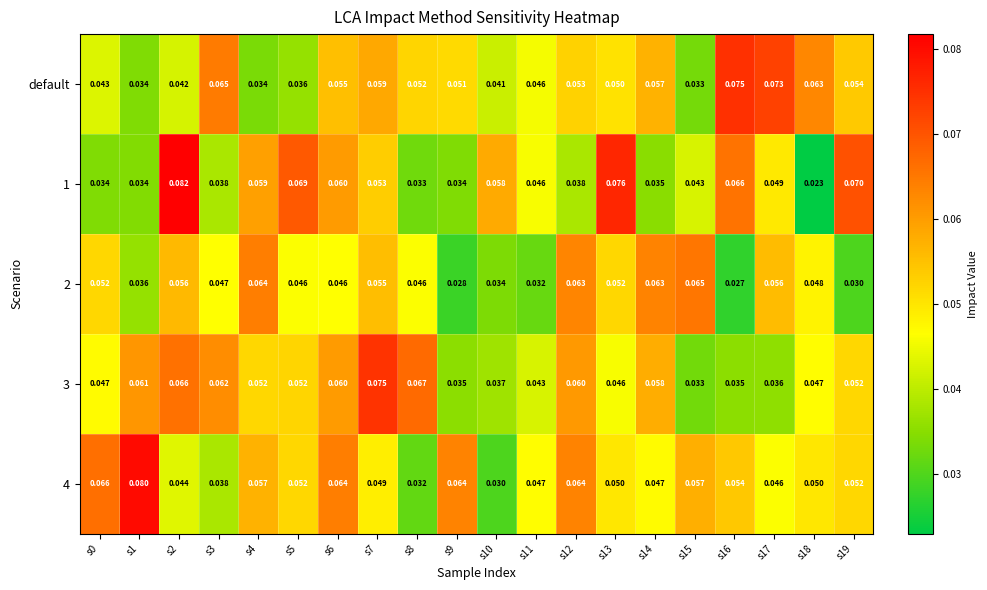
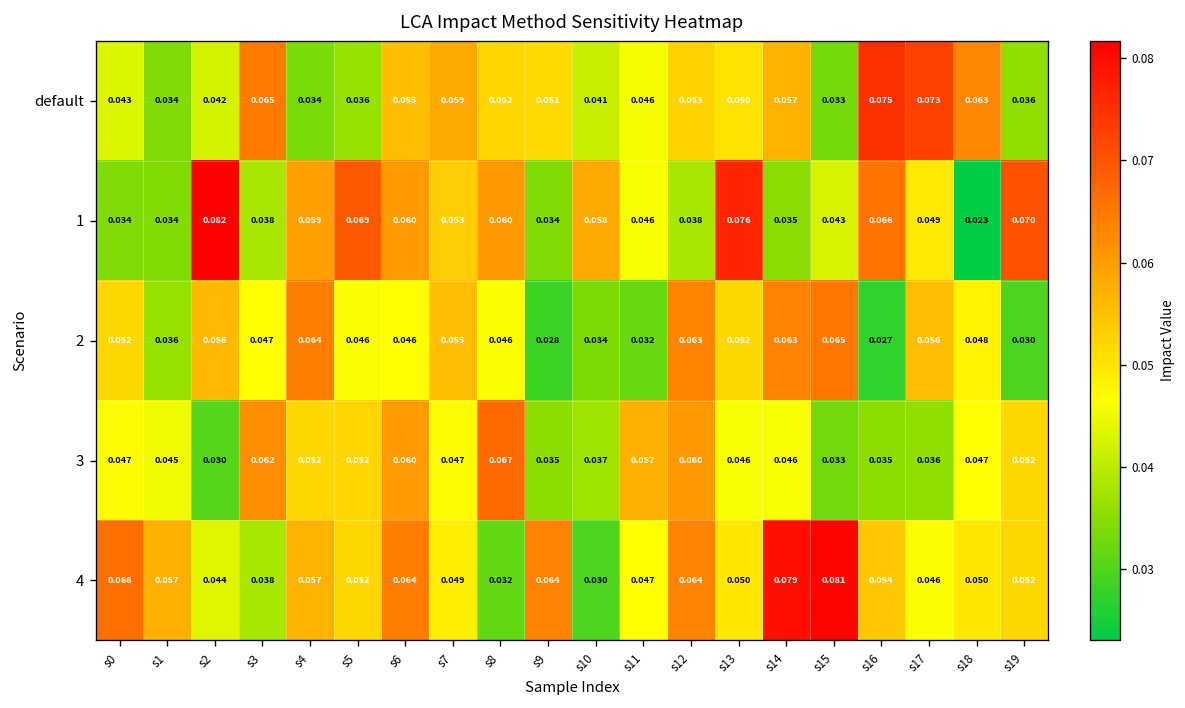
  {
    "default": {
      "s0": 0.043,
      "s1": 0.034,
      "s2": 0.042,
      "s3": 0.065,
      "s4": 0.034,
      "s5": 0.036,
      "s6": 0.055,
      "s7": 0.059,
      "s8": 0.052,
      "s9": 0.051,
      "s10": 0.041,
      "s11": 0.046,
      "s12": 0.053,
      "s13": 0.050,
      "s14": 0.057,
      "s15": 0.033,
      "s16": 0.075,
      "s17": 0.073,
      "s18": 0.063,
-     "s19": 0.054
+     "s19": 0.036
    },
    "1": {
      "s0": 0.034,
      "s1": 0.034,
      "s2": 0.082,
      "s3": 0.038,
      "s4": 0.059,
      "s5": 0.069,
      "s6": 0.060,
      "s7": 0.053,
-     "s8": 0.033,
+     "s8": 0.060,
      "s9": 0.034,
      "s10": 0.058,
      "s11": 0.046,
      "s12": 0.038,
      "s13": 0.076,
      "s14": 0.035,
      "s15": 0.043,
      "s16": 0.066,
      "s17": 0.049,
      "s18": 0.023,
      "s19": 0.070
    },
    "2": {
      "s0": 0.052,
      "s1": 0.036,
      "s2": 0.056,
      "s3": 0.047,
      "s4": 0.064,
      "s5": 0.046,
      "s6": 0.046,
      "s7": 0.055,
      "s8": 0.046,
      "s9": 0.028,
      "s10": 0.034,
      "s11": 0.032,
      "s12": 0.063,
      "s13": 0.052,
      "s14": 0.063,
      "s15": 0.065,
      "s16": 0.027,
      "s17": 0.056,
      "s18": 0.048,
      "s19": 0.030
    },
    "3": {
      "s0": 0.047,
-     "s1": 0.061,
-     "s2": 0.066,
+     "s1": 0.045,
+     "s2": 0.030,
      "s3": 0.062,
      "s4": 0.052,
      "s5": 0.052,
      "s6": 0.060,
-     "s7": 0.075,
+     "s7": 0.047,
      "s8": 0.067,
      "s9": 0.035,
      "s10": 0.037,
-     "s11": 0.043,
+     "s11": 0.057,
      "s12": 0.060,
      "s13": 0.046,
-     "s14": 0.058,
+     "s14": 0.046,
      "s15": 0.033,
      "s16": 0.035,
      "s17": 0.036,
      "s18": 0.047,
      "s19": 0.052
    },
    "4": {
      "s0": 0.066,
-     "s1": 0.080,
+     "s1": 0.057,
      "s2": 0.044,
      "s3": 0.038,
      "s4": 0.057,
      "s5": 0.052,
      "s6": 0.064,
      "s7": 0.049,
      "s8": 0.032,
      "s9": 0.064,
      "s10": 0.030,
      "s11": 0.047,
      "s12": 0.064,
      "s13": 0.050,
-     "s14": 0.047,
-     "s15": 0.057,
+     "s14": 0.079,
+     "s15": 0.081,
      "s16": 0.054,
      "s17": 0.046,
      "s18": 0.050,
      "s19": 0.052
    }
  }
